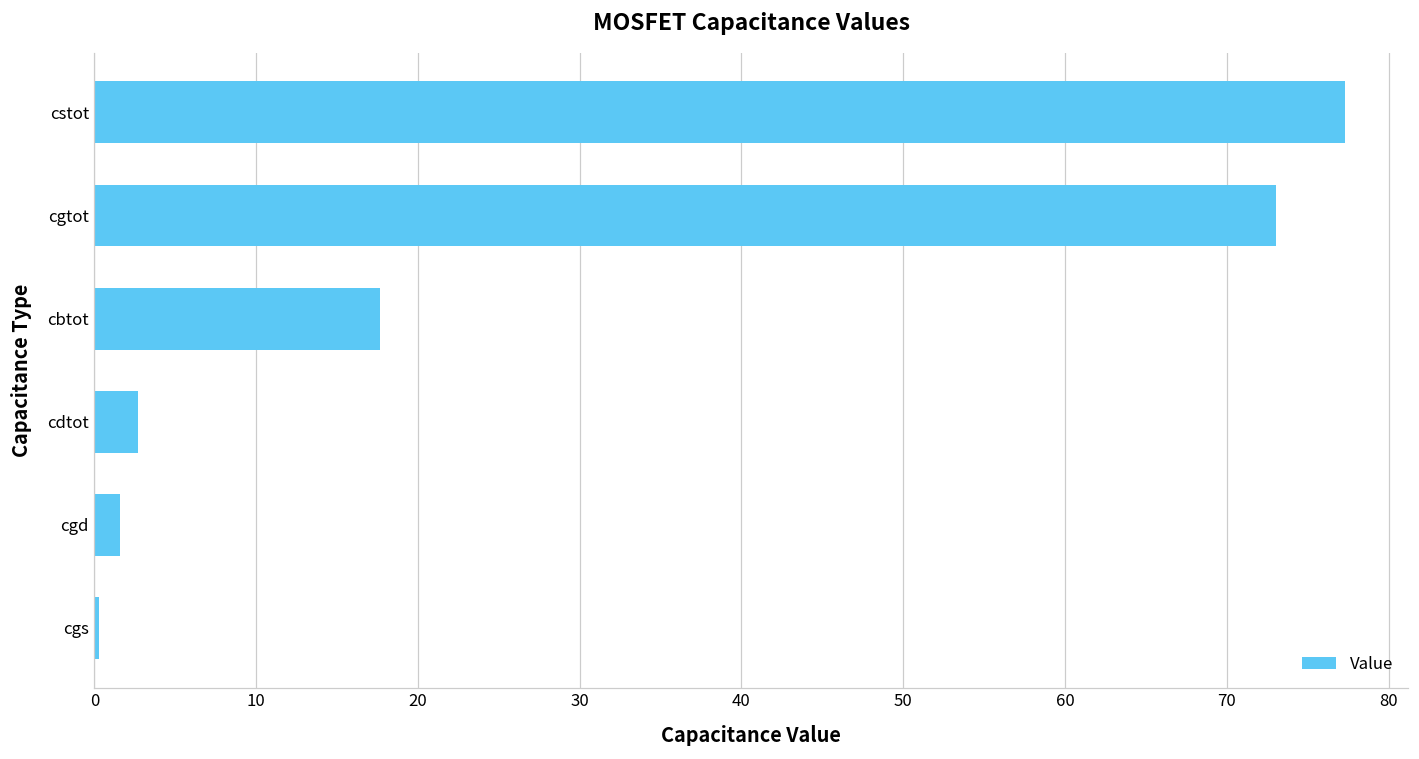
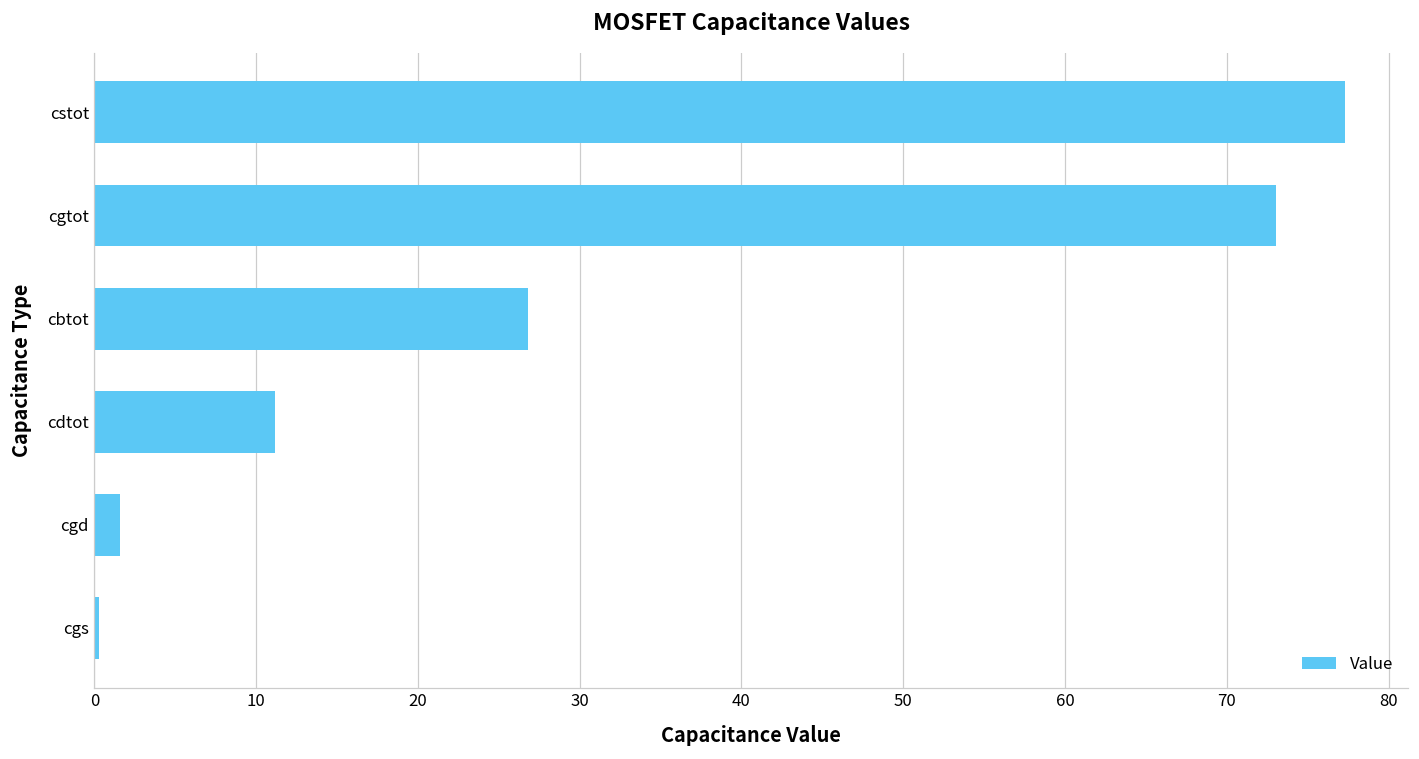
  {
    "cstot": 77.3,
    "cgtot": 73.0,
-   "cbtot": 17.7,
-   "cdtot": 2.7,
+   "cbtot": 26.8,
+   "cdtot": 11.2,
    "cgd": 1.6,
    "cgs": 0.3
  }
